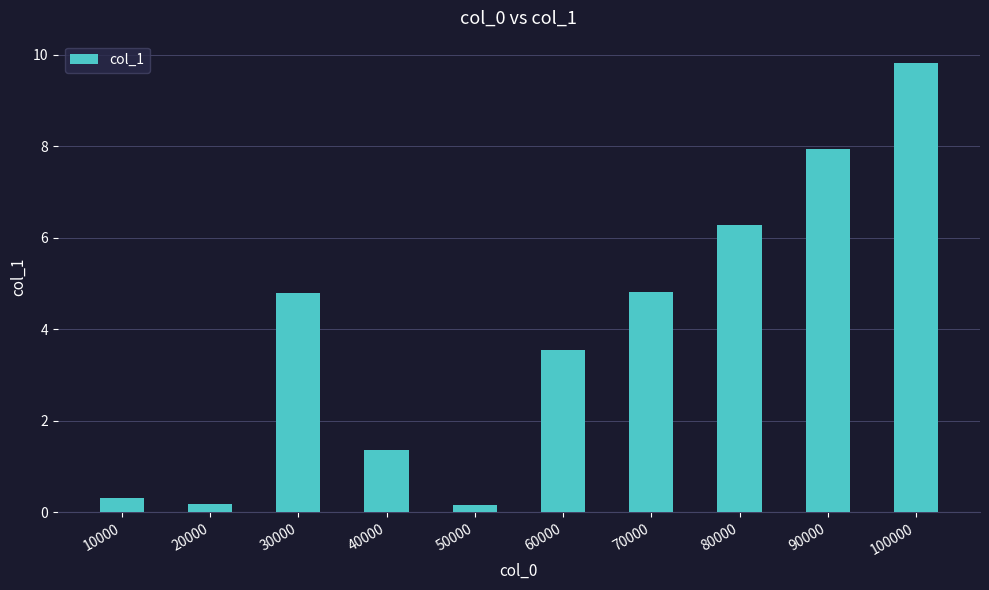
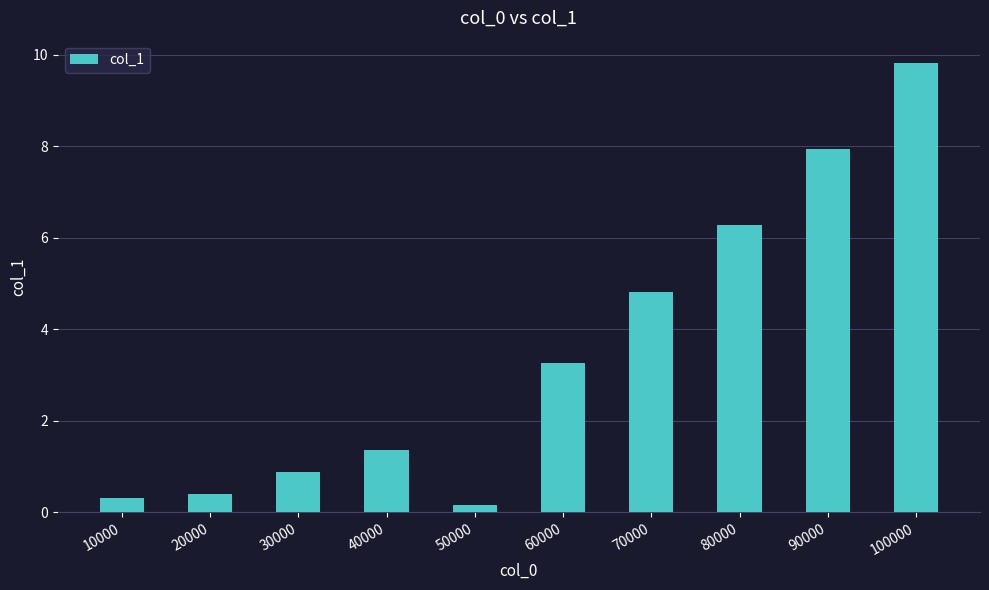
  {
    "10000": 0.3,
-   "20000": 0.2,
-   "30000": 4.8,
+   "20000": 0.4,
+   "30000": 0.9,
    "40000": 1.4,
    "50000": 0.2,
-   "60000": 3.5,
+   "60000": 3.3,
    "70000": 4.8,
    "80000": 6.3,
    "90000": 7.9,
    "100000": 9.8
  }
